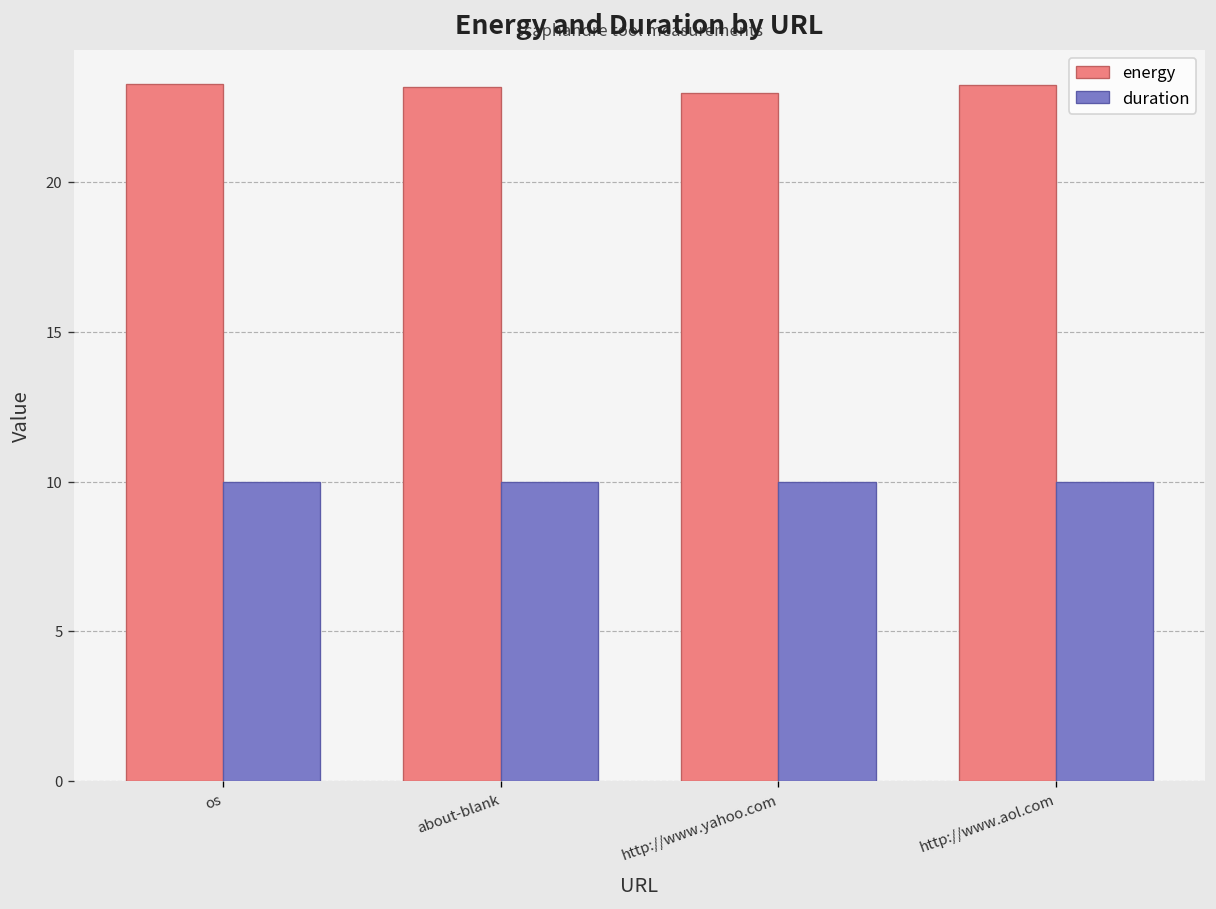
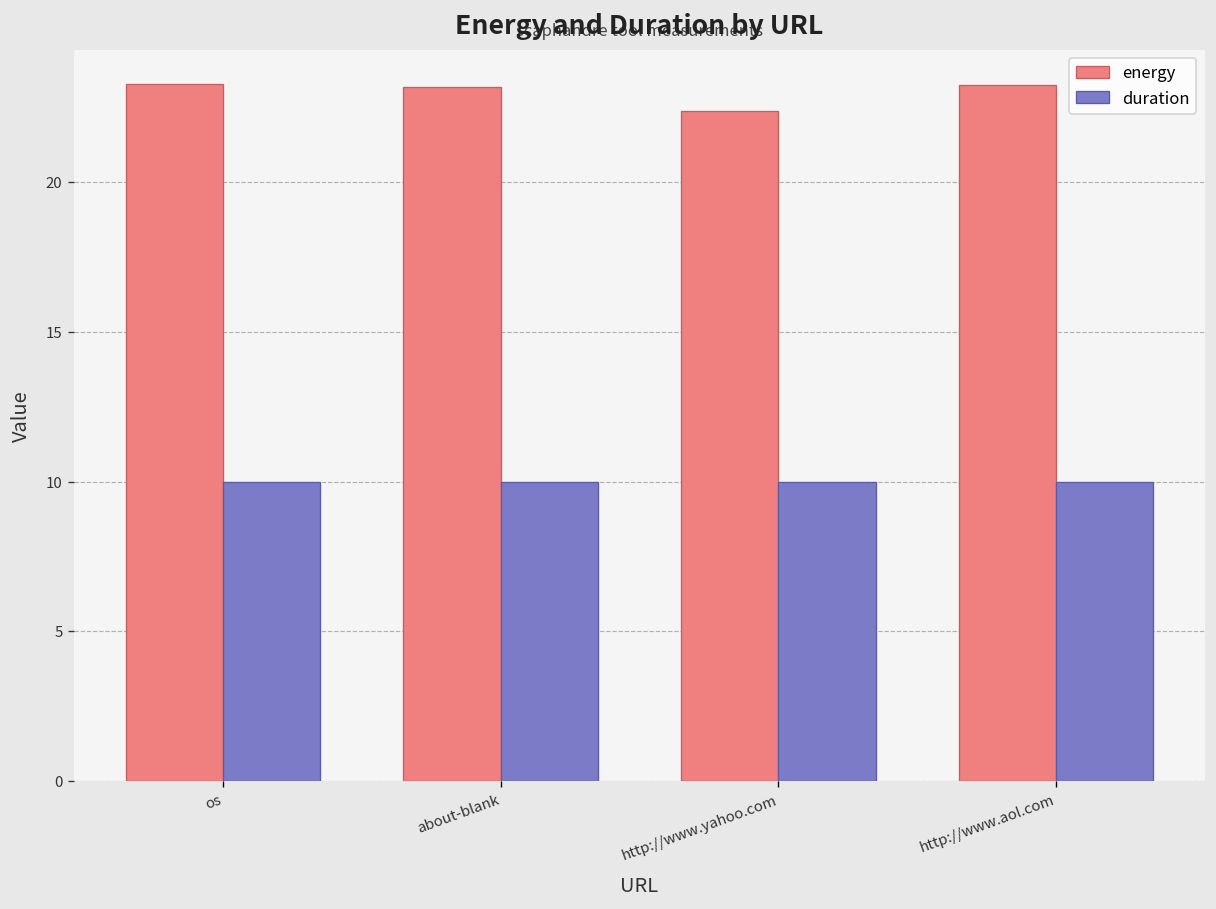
  {
    "energy": {
      "os": 23.3,
      "about-blank": 23.2,
-     "http://www.yahoo.com": 23.0,
+     "http://www.yahoo.com": 22.4,
      "http://www.aol.com": 23.3
    },
    "duration": {
      "os": 10.0,
      "about-blank": 10.0,
      "http://www.yahoo.com": 10.0,
      "http://www.aol.com": 10.0
    }
  }
